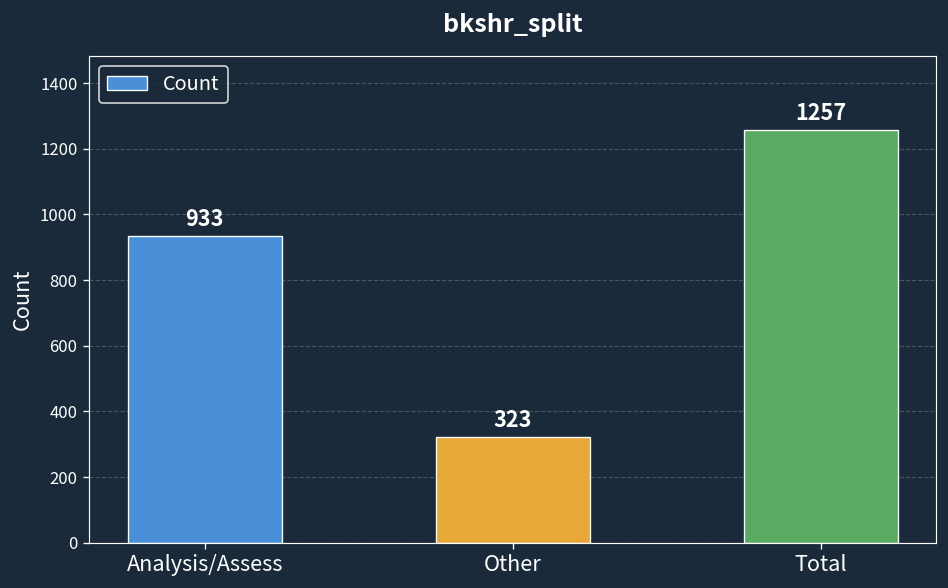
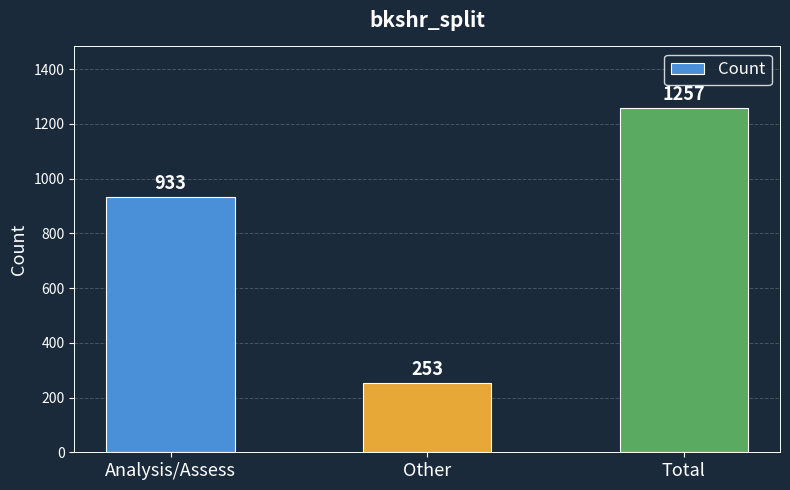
  {
    "Analysis/Assess": 933,
-   "Other": 323,
+   "Other": 253,
    "Total": 1257
  }
